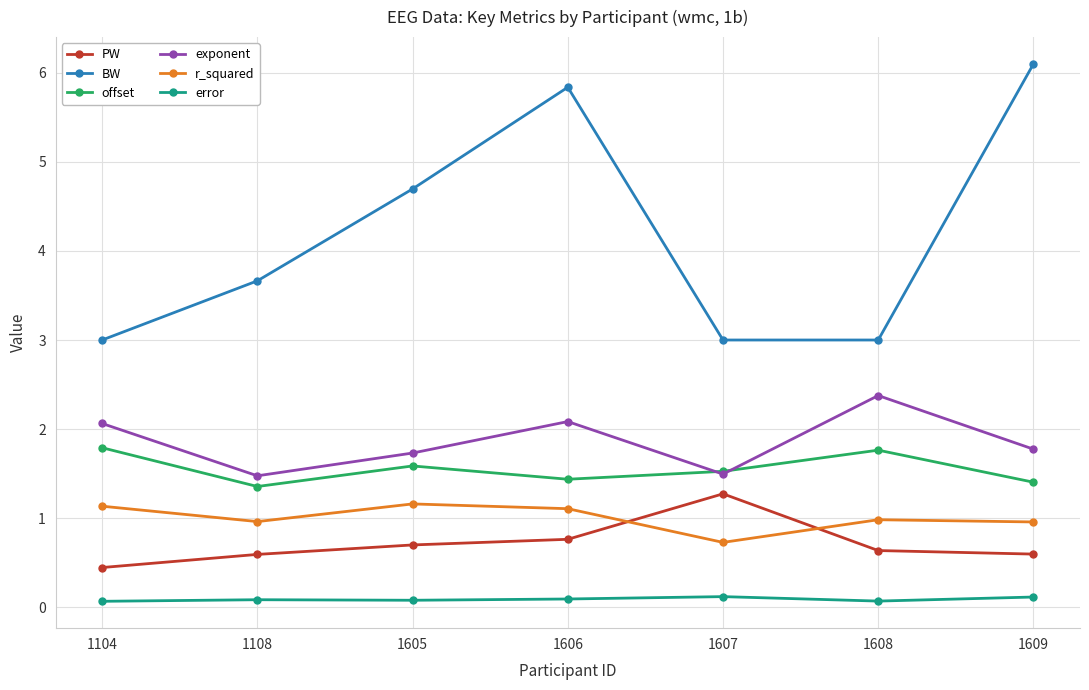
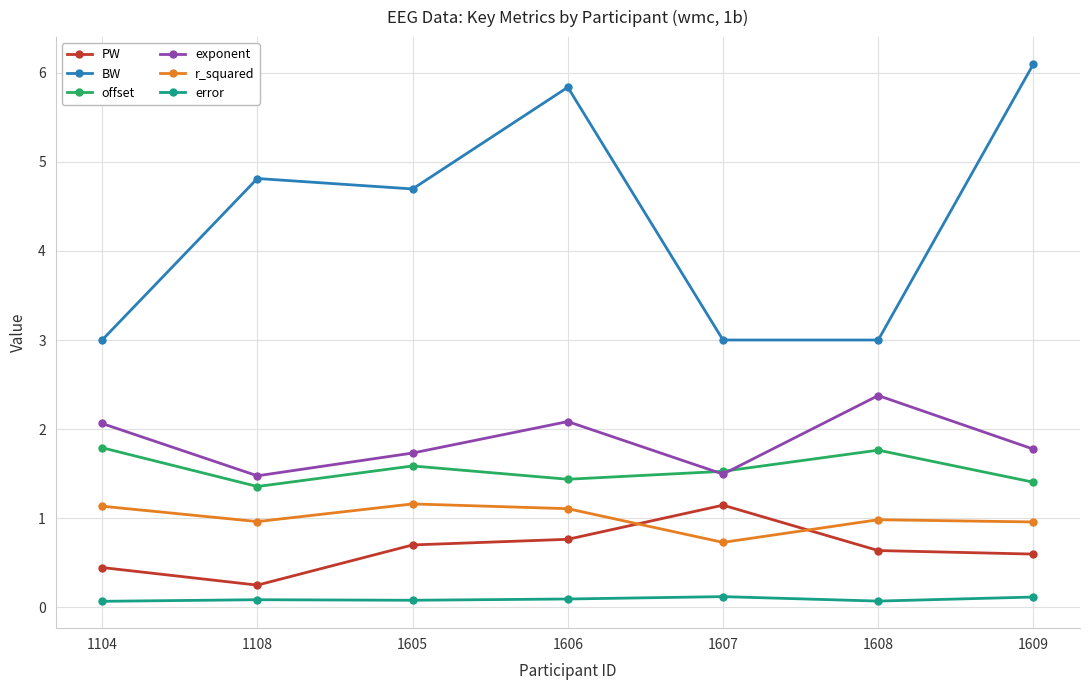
  {
    "PW": {
      "1104": 0.4,
-     "1108": 0.6,
+     "1108": 0.2,
      "1605": 0.7,
      "1606": 0.8,
-     "1607": 1.3,
+     "1607": 1.1,
      "1608": 0.6,
      "1609": 0.6
    },
    "BW": {
      "1104": 3.0,
-     "1108": 3.7,
+     "1108": 4.8,
      "1605": 4.7,
      "1606": 5.8,
      "1607": 3.0,
      "1608": 3.0,
      "1609": 6.1
    },
    "exponent": {
      "1104": 2.1,
      "1108": 1.5,
      "1605": 1.7,
      "1606": 2.1,
      "1607": 1.5,
      "1608": 2.4,
      "1609": 1.8
    },
    "r_squared": {
      "1104": 1.1,
      "1108": 1.0,
      "1605": 1.2,
      "1606": 1.1,
      "1607": 0.7,
      "1608": 1.0,
      "1609": 1.0
    }
  }
